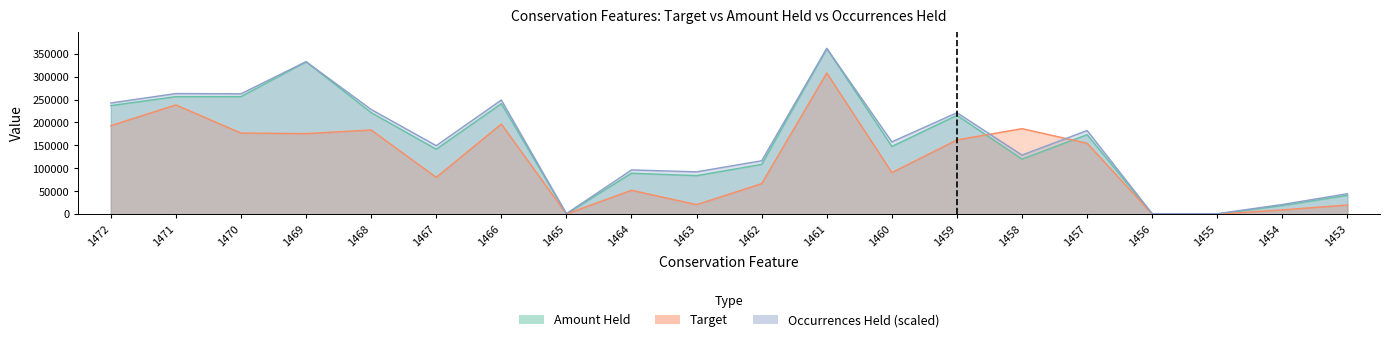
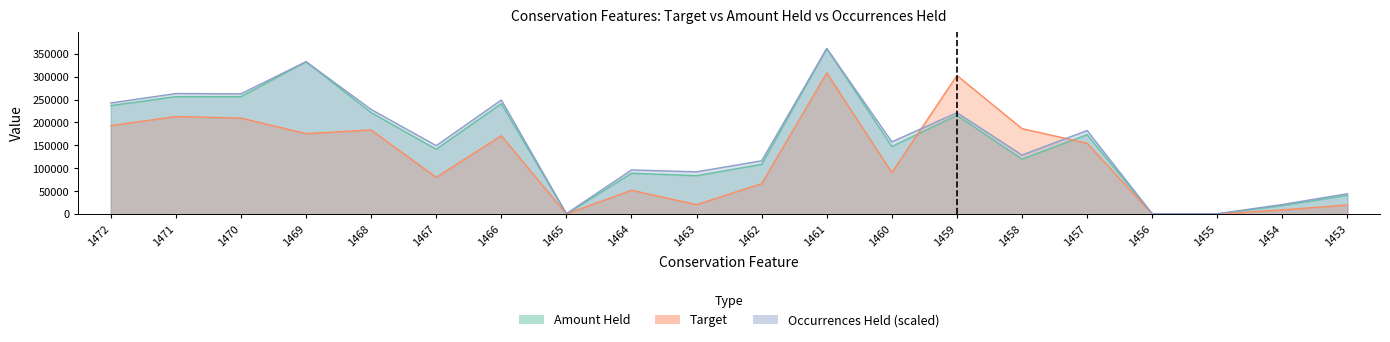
  {
    "Target": {
      "1472": 190000,
-     "1471": 240000,
-     "1470": 180000,
+     "1471": 210000,
+     "1470": 210000,
      "1469": 180000,
      "1468": 180000,
      "1467": 80000,
-     "1466": 200000,
+     "1466": 170000,
      "1464": 50000,
      "1463": 20000,
      "1462": 70000,
      "1461": 310000,
      "1460": 90000,
-     "1459": 160000,
+     "1459": 300000,
      "1458": 190000,
      "1457": 150000,
      "1454": 10000,
      "1453": 20000
    }
  }
